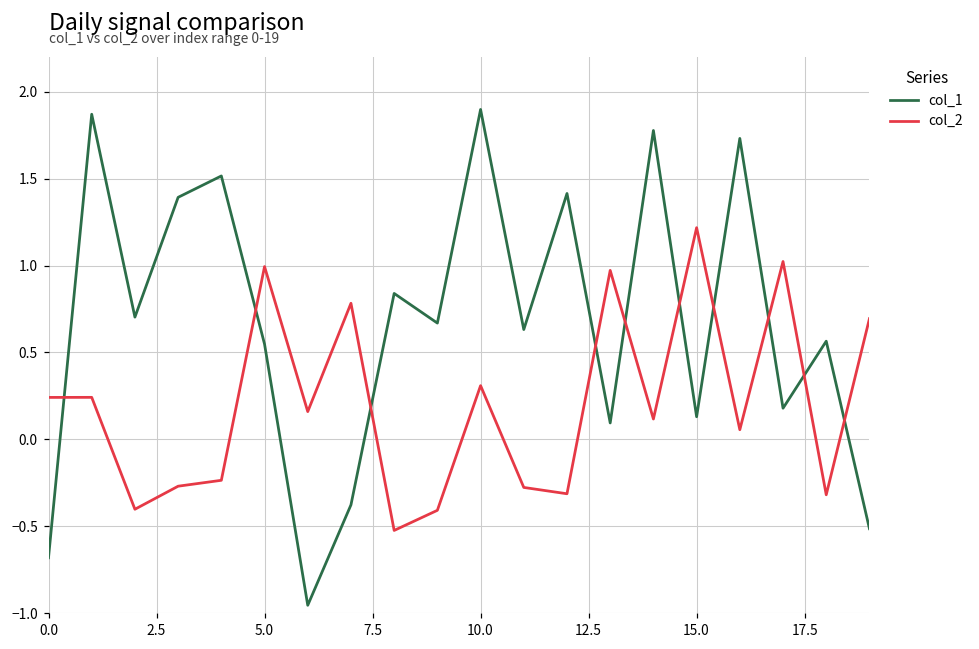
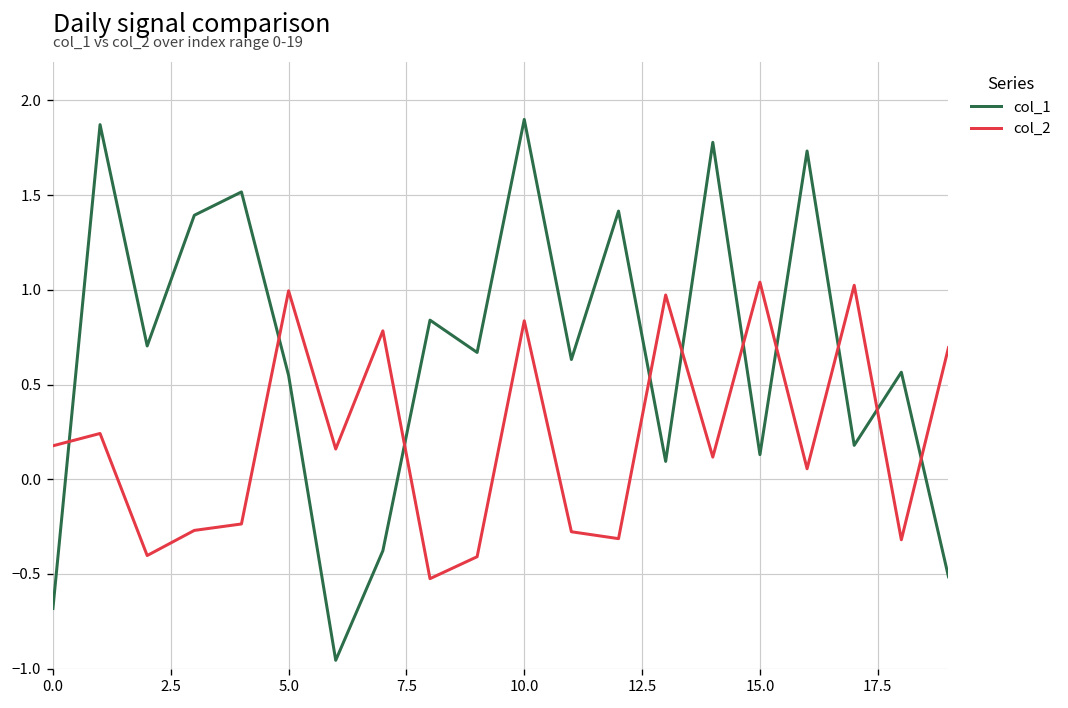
  {
    "col_1": {
      "0.0": -0.68,
      "5.0": 0.55,
      "10.0": 1.90,
      "15.0": 0.13
    },
    "col_2": {
-     "0.0": 0.24,
+     "0.0": 0.18,
      "5.0": 0.99,
-     "10.0": 0.31,
-     "15.0": 1.22
+     "10.0": 0.84,
+     "15.0": 1.04
    }
  }
